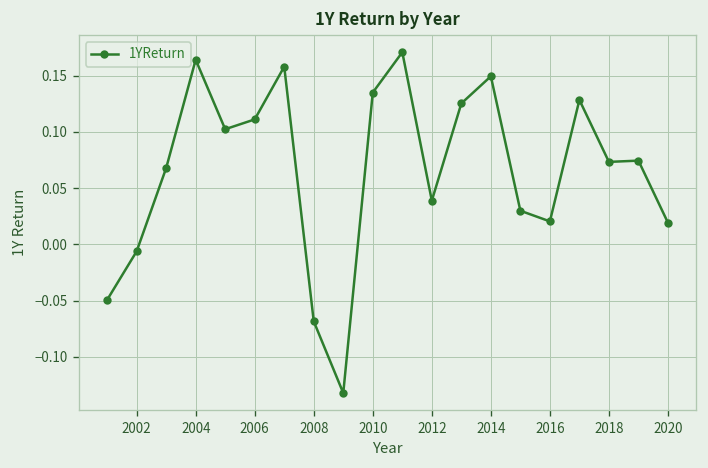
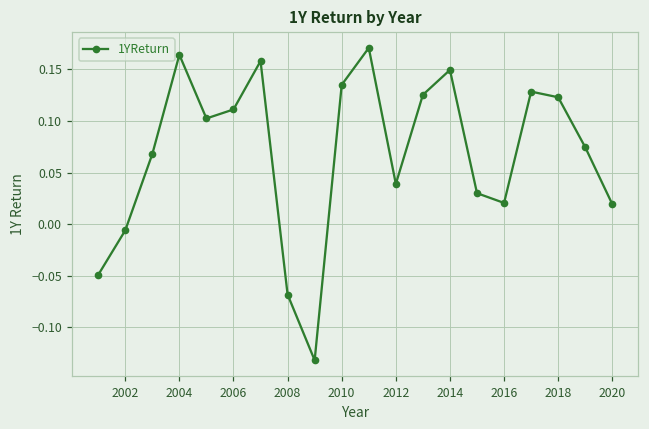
  {
    "2002": -0.01,
    "2004": 0.16,
    "2006": 0.11,
    "2008": -0.07,
    "2010": 0.14,
    "2012": 0.04,
    "2014": 0.15,
    "2016": 0.02,
-   "2018": 0.07,
+   "2018": 0.12,
    "2020": 0.02
  }
